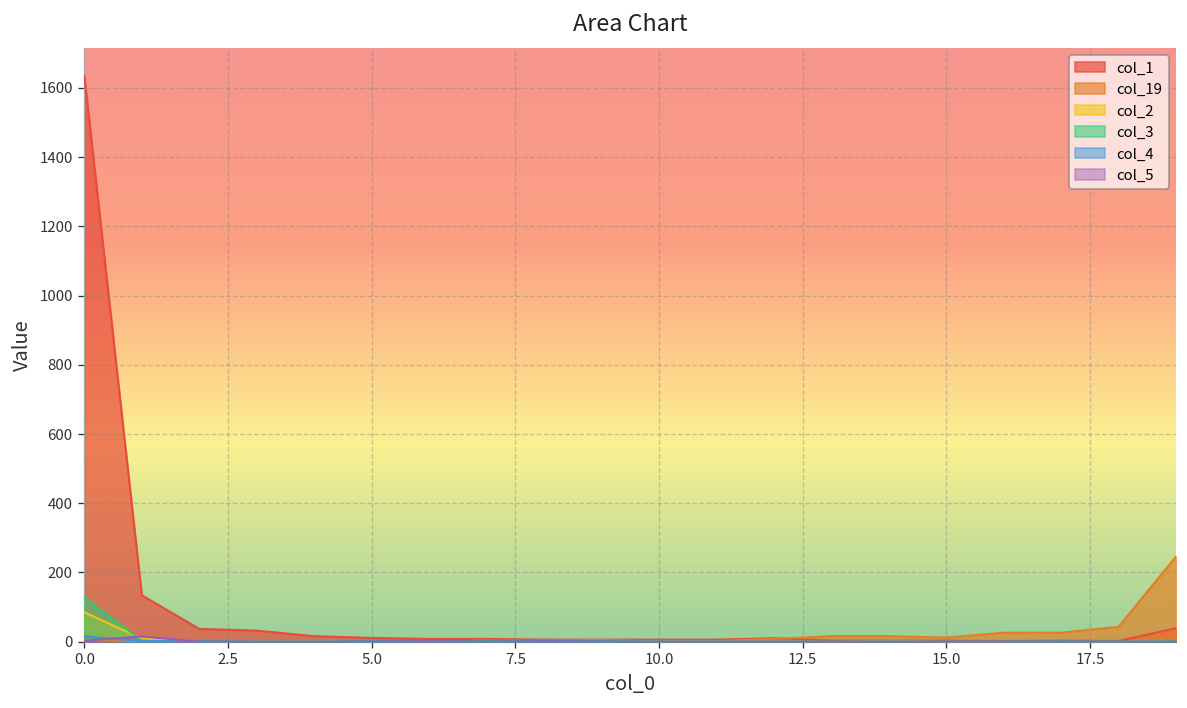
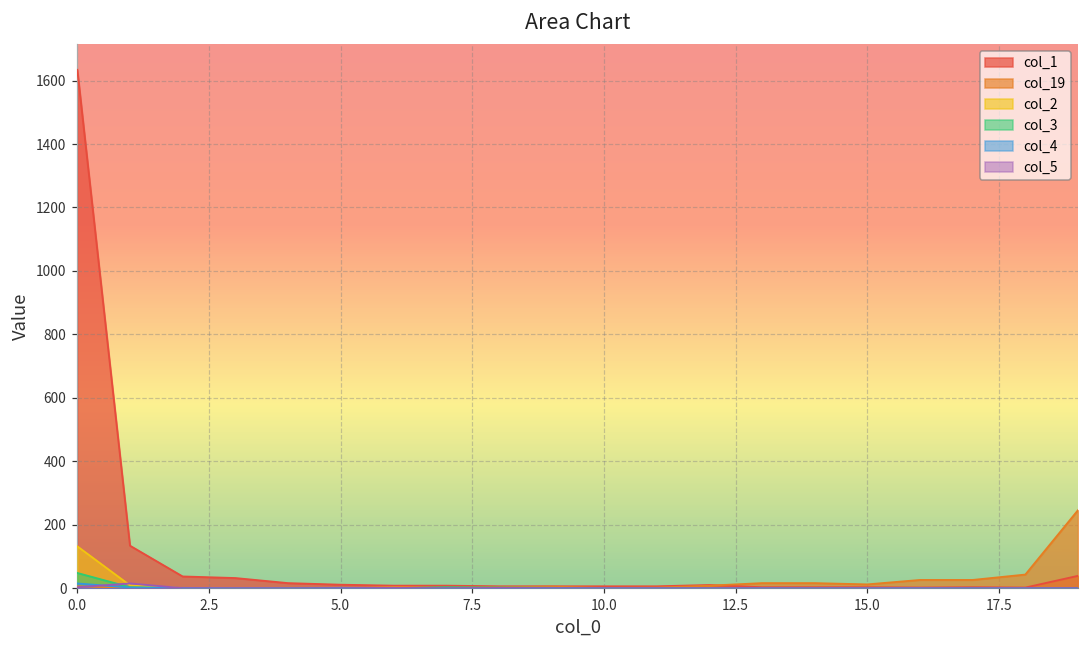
  {
    "col_2": {
-     "0.0": 90
+     "0.0": 130
    },
    "col_3": {
-     "0.0": 130
+     "0.0": 50
    },
    "col_4": {
      "0.0": 20
    }
  }
